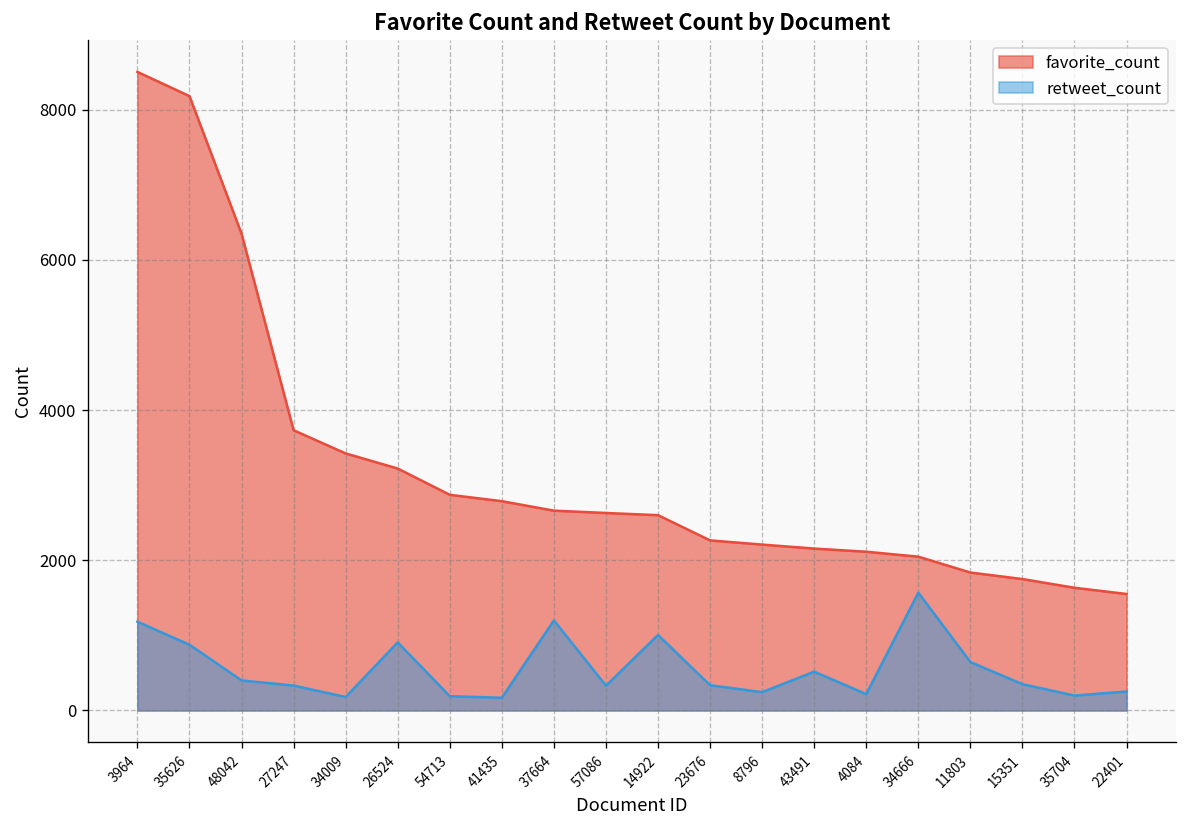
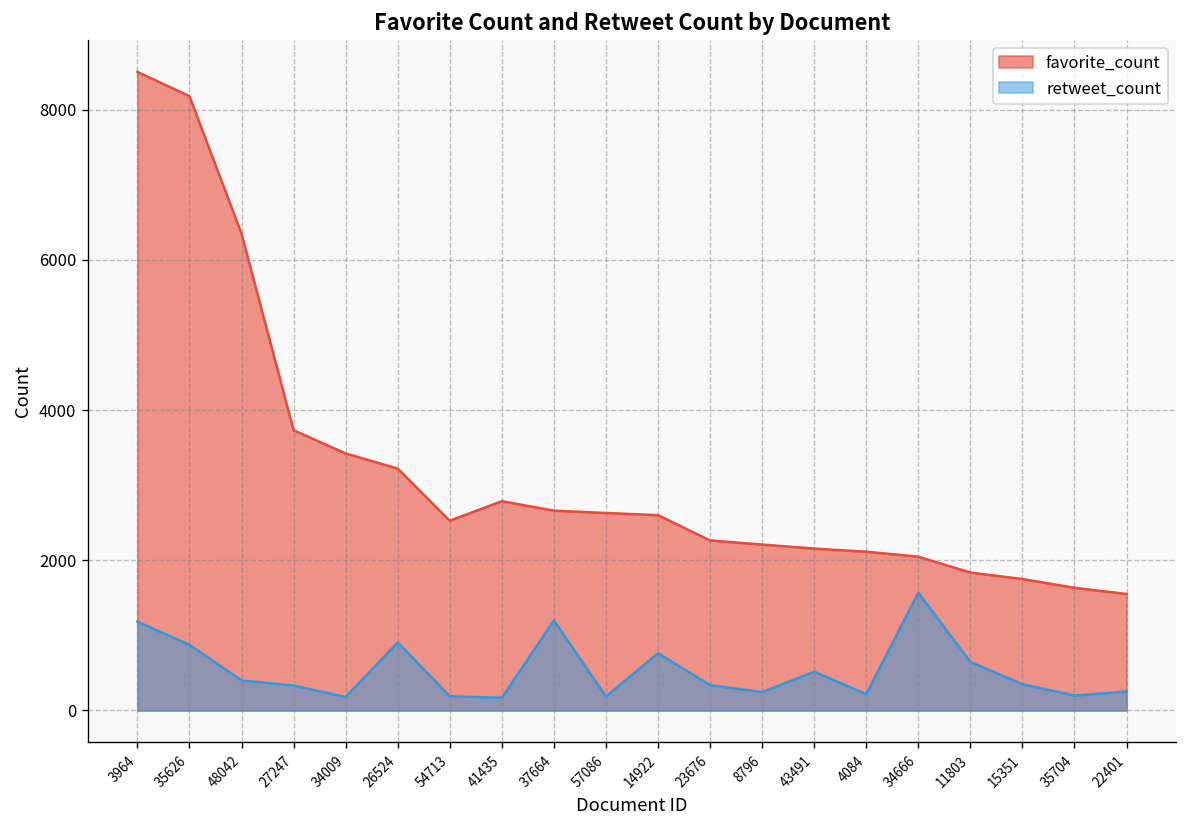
  {
    "favorite_count": {
      "3964": 8500,
      "35626": 8200,
      "48042": 6400,
      "27247": 3700,
      "34009": 3400,
      "26524": 3200,
-     "54713": 2900,
+     "54713": 2500,
      "41435": 2800,
      "37664": 2700,
      "57086": 2600,
      "14922": 2600,
      "23676": 2300,
      "8796": 2200,
      "43491": 2200,
      "4084": 2100,
      "34666": 2000,
      "11803": 1800,
      "15351": 1800,
      "35704": 1600,
      "22401": 1600
    },
    "retweet_count": {
      "3964": 1200,
      "35626": 900,
      "48042": 400,
      "27247": 300,
      "34009": 200,
      "26524": 900,
      "54713": 200,
      "41435": 200,
      "37664": 1200,
-     "57086": 300,
-     "14922": 1000,
+     "57086": 200,
+     "14922": 800,
      "23676": 300,
      "8796": 200,
      "43491": 500,
      "4084": 200,
      "34666": 1600,
      "11803": 600,
      "15351": 400,
      "35704": 200,
      "22401": 300
    }
  }
